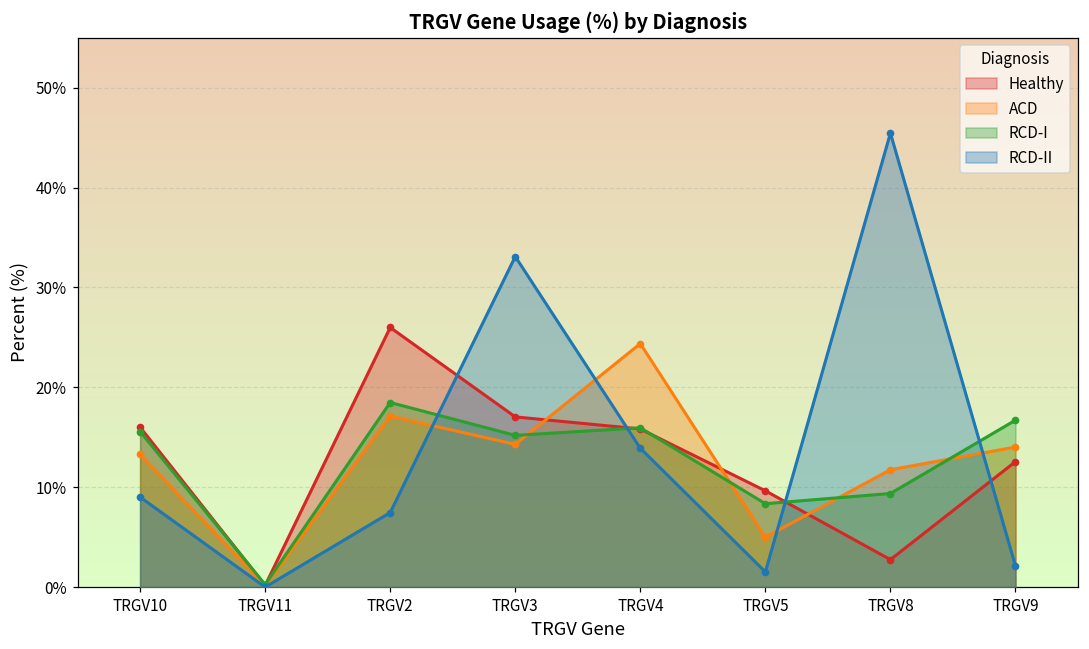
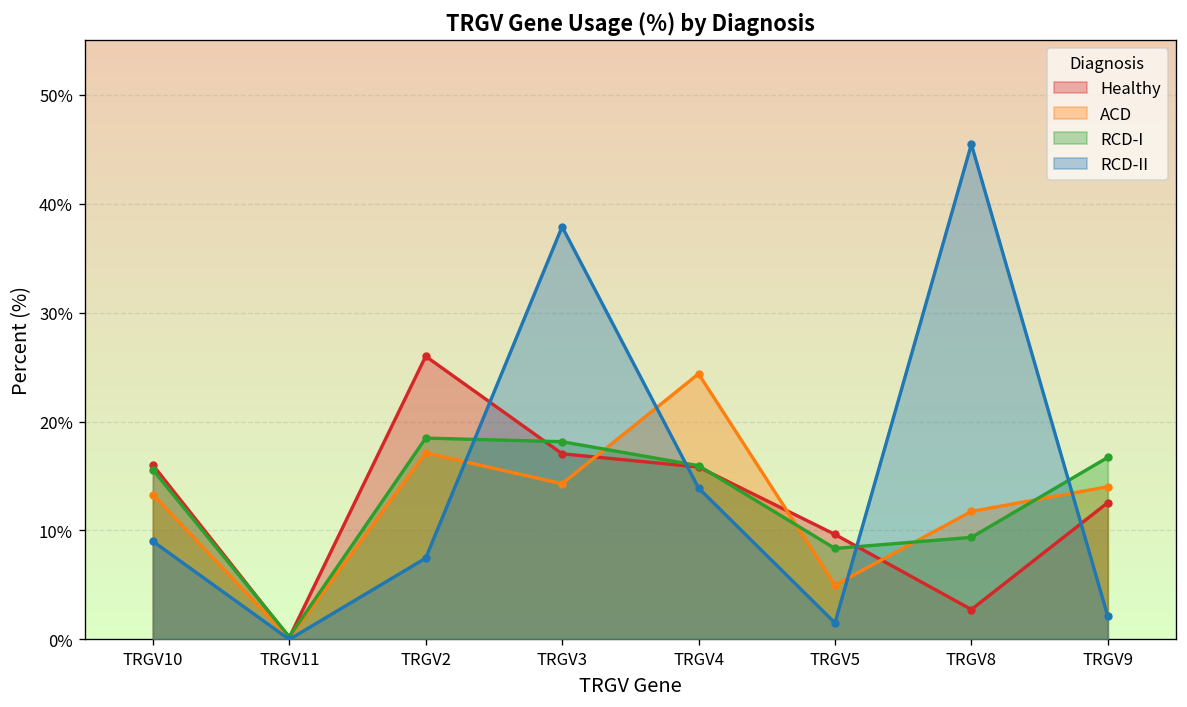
  {
    "RCD-I": {
      "TRGV10": "16%",
      "TRGV2": "18%",
-     "TRGV3": "15%",
+     "TRGV3": "18%",
      "TRGV5": "8%",
      "TRGV8": "9%",
      "TRGV9": "17%"
    },
    "RCD-II": {
      "TRGV10": "9%",
      "TRGV2": "7%",
-     "TRGV3": "33%",
+     "TRGV3": "38%",
      "TRGV4": "14%",
      "TRGV5": "2%",
      "TRGV8": "45%",
      "TRGV9": "2%"
    }
  }
